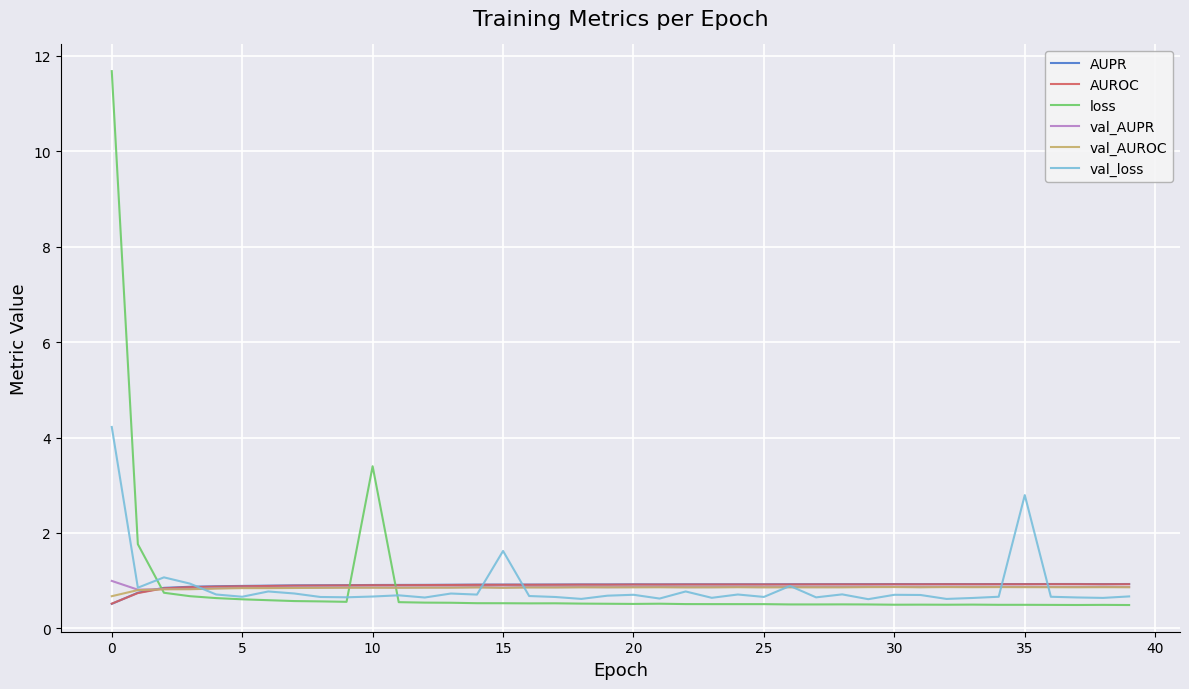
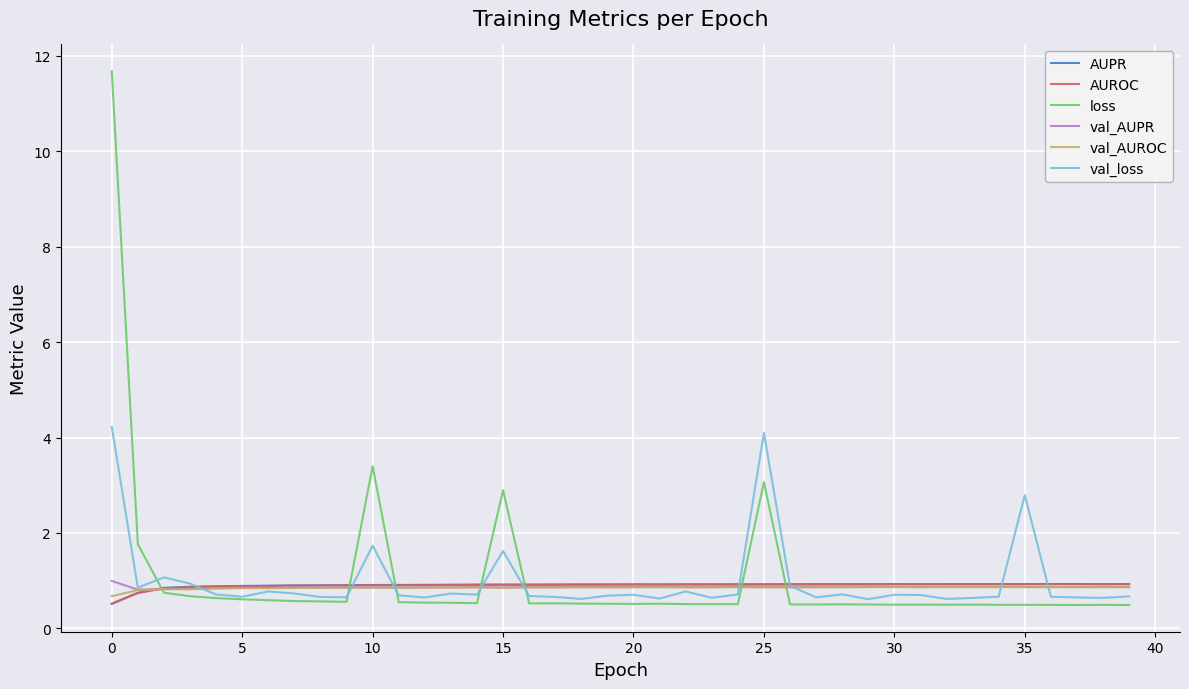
  {
    "loss": {
      "0": 11.7,
      "5": 0.6,
      "10": 3.4,
-     "15": 0.5,
+     "15": 2.9,
      "20": 0.5,
-     "25": 0.5,
+     "25": 3.1,
      "30": 0.5,
      "35": 0.5
    },
    "val_AUPR": {
      "0": 1.0
    },
    "val_AUROC": {
      "0": 0.7
    },
    "val_loss": {
      "0": 4.2,
      "5": 0.7,
-     "10": 0.7,
+     "10": 1.7,
      "15": 1.6,
      "20": 0.7,
-     "25": 0.7,
+     "25": 4.1,
      "30": 0.7,
      "35": 2.8
    }
  }
